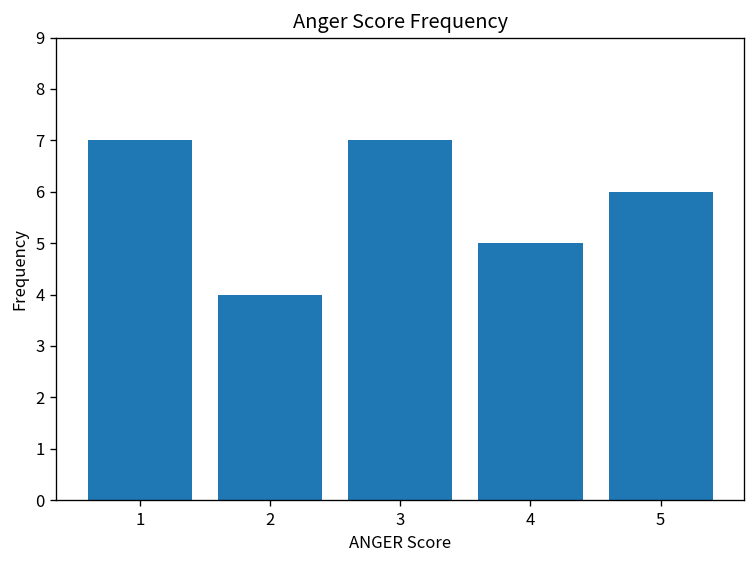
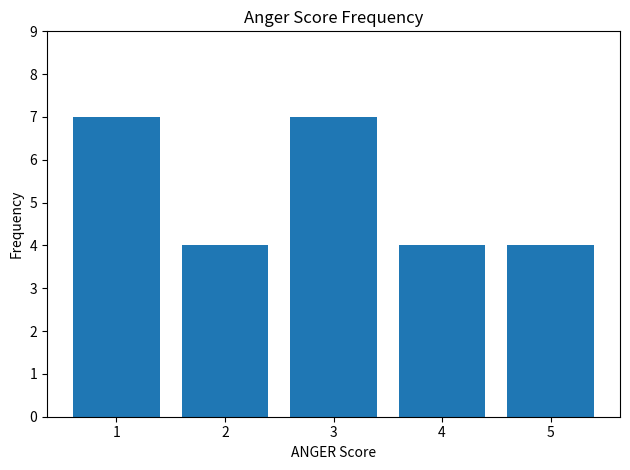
  {
    "1": 7,
    "2": 4,
    "3": 7,
-   "4": 5,
-   "5": 6
+   "4": 4,
+   "5": 4
  }
